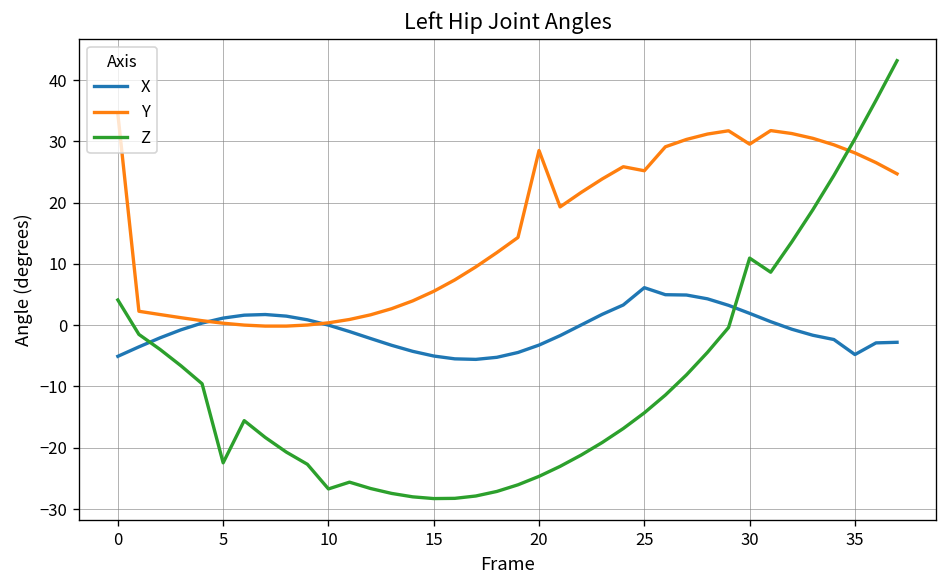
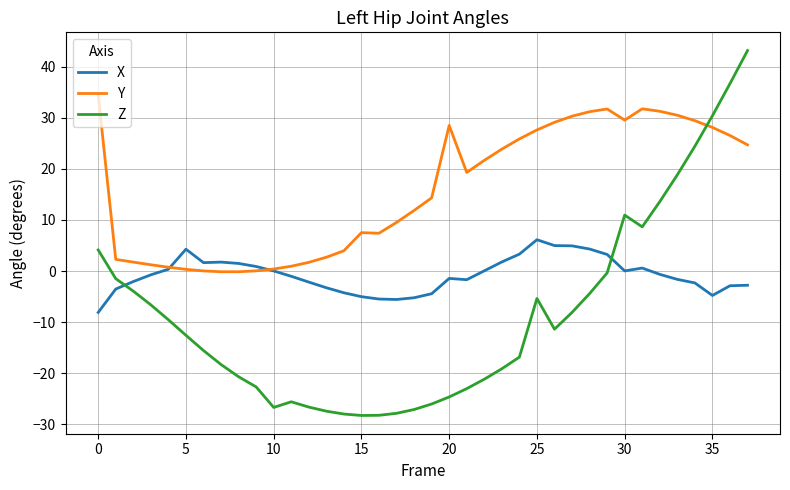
  {
    "X": {
-     "0": -5,
-     "5": 1,
+     "0": -8,
+     "5": 4,
      "15": -5,
-     "20": -3,
+     "20": -1,
      "25": 6,
-     "30": 2,
+     "30": 0,
      "35": -5
    },
    "Y": {
      "5": 0,
-     "15": 6,
+     "15": 8,
      "20": 29,
-     "25": 25,
+     "25": 28,
      "30": 30,
      "35": 28
    },
    "Z": {
      "0": 4,
-     "5": -22,
+     "5": -13,
      "10": -27,
      "15": -28,
      "20": -25,
-     "25": -14,
+     "25": -5,
      "30": 11,
      "35": 30
    }
  }
